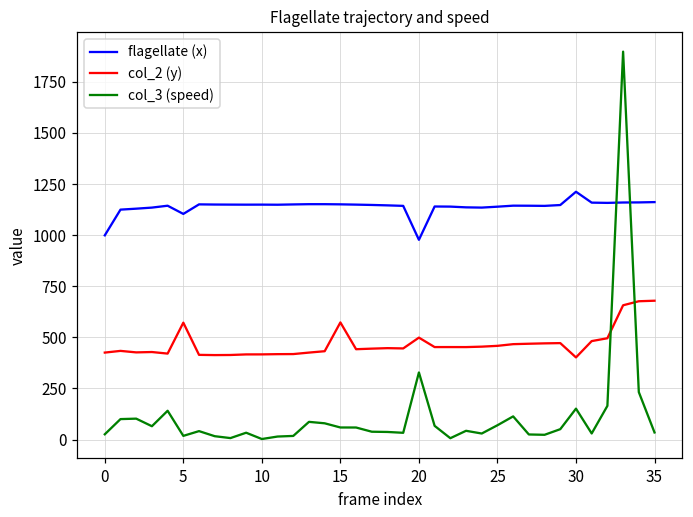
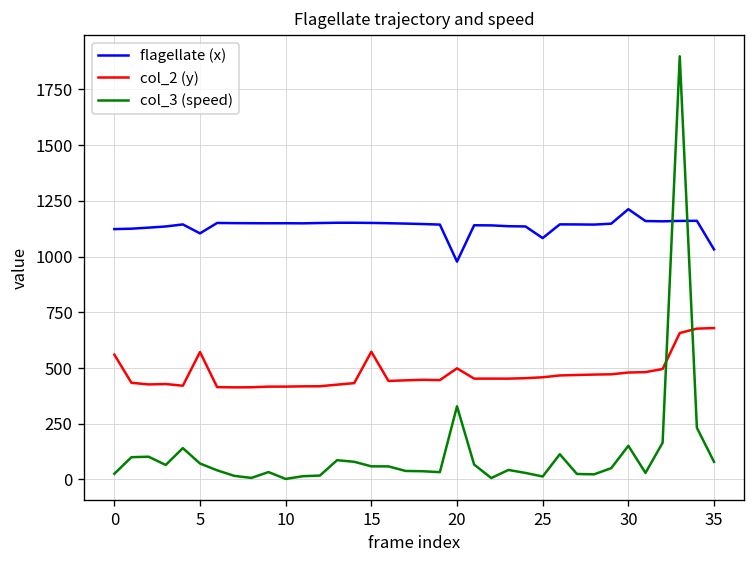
  {
    "flagellate (x)": {
-     "0": 1000,
+     "0": 1120,
      "5": 1100,
      "10": 1150,
      "15": 1150,
      "20": 980,
-     "25": 1140,
+     "25": 1080,
      "30": 1210,
-     "35": 1160
+     "35": 1030
    },
    "col_2 (y)": {
-     "0": 430,
+     "0": 560,
      "5": 570,
      "10": 420,
      "15": 570,
      "20": 500,
      "25": 460,
-     "30": 400,
+     "30": 480,
      "35": 680
    },
    "col_3 (speed)": {
      "0": 30,
-     "5": 20,
+     "5": 70,
      "10": 0,
      "15": 60,
      "20": 330,
-     "25": 70,
+     "25": 10,
      "30": 150,
-     "35": 30
+     "35": 80
    }
  }
